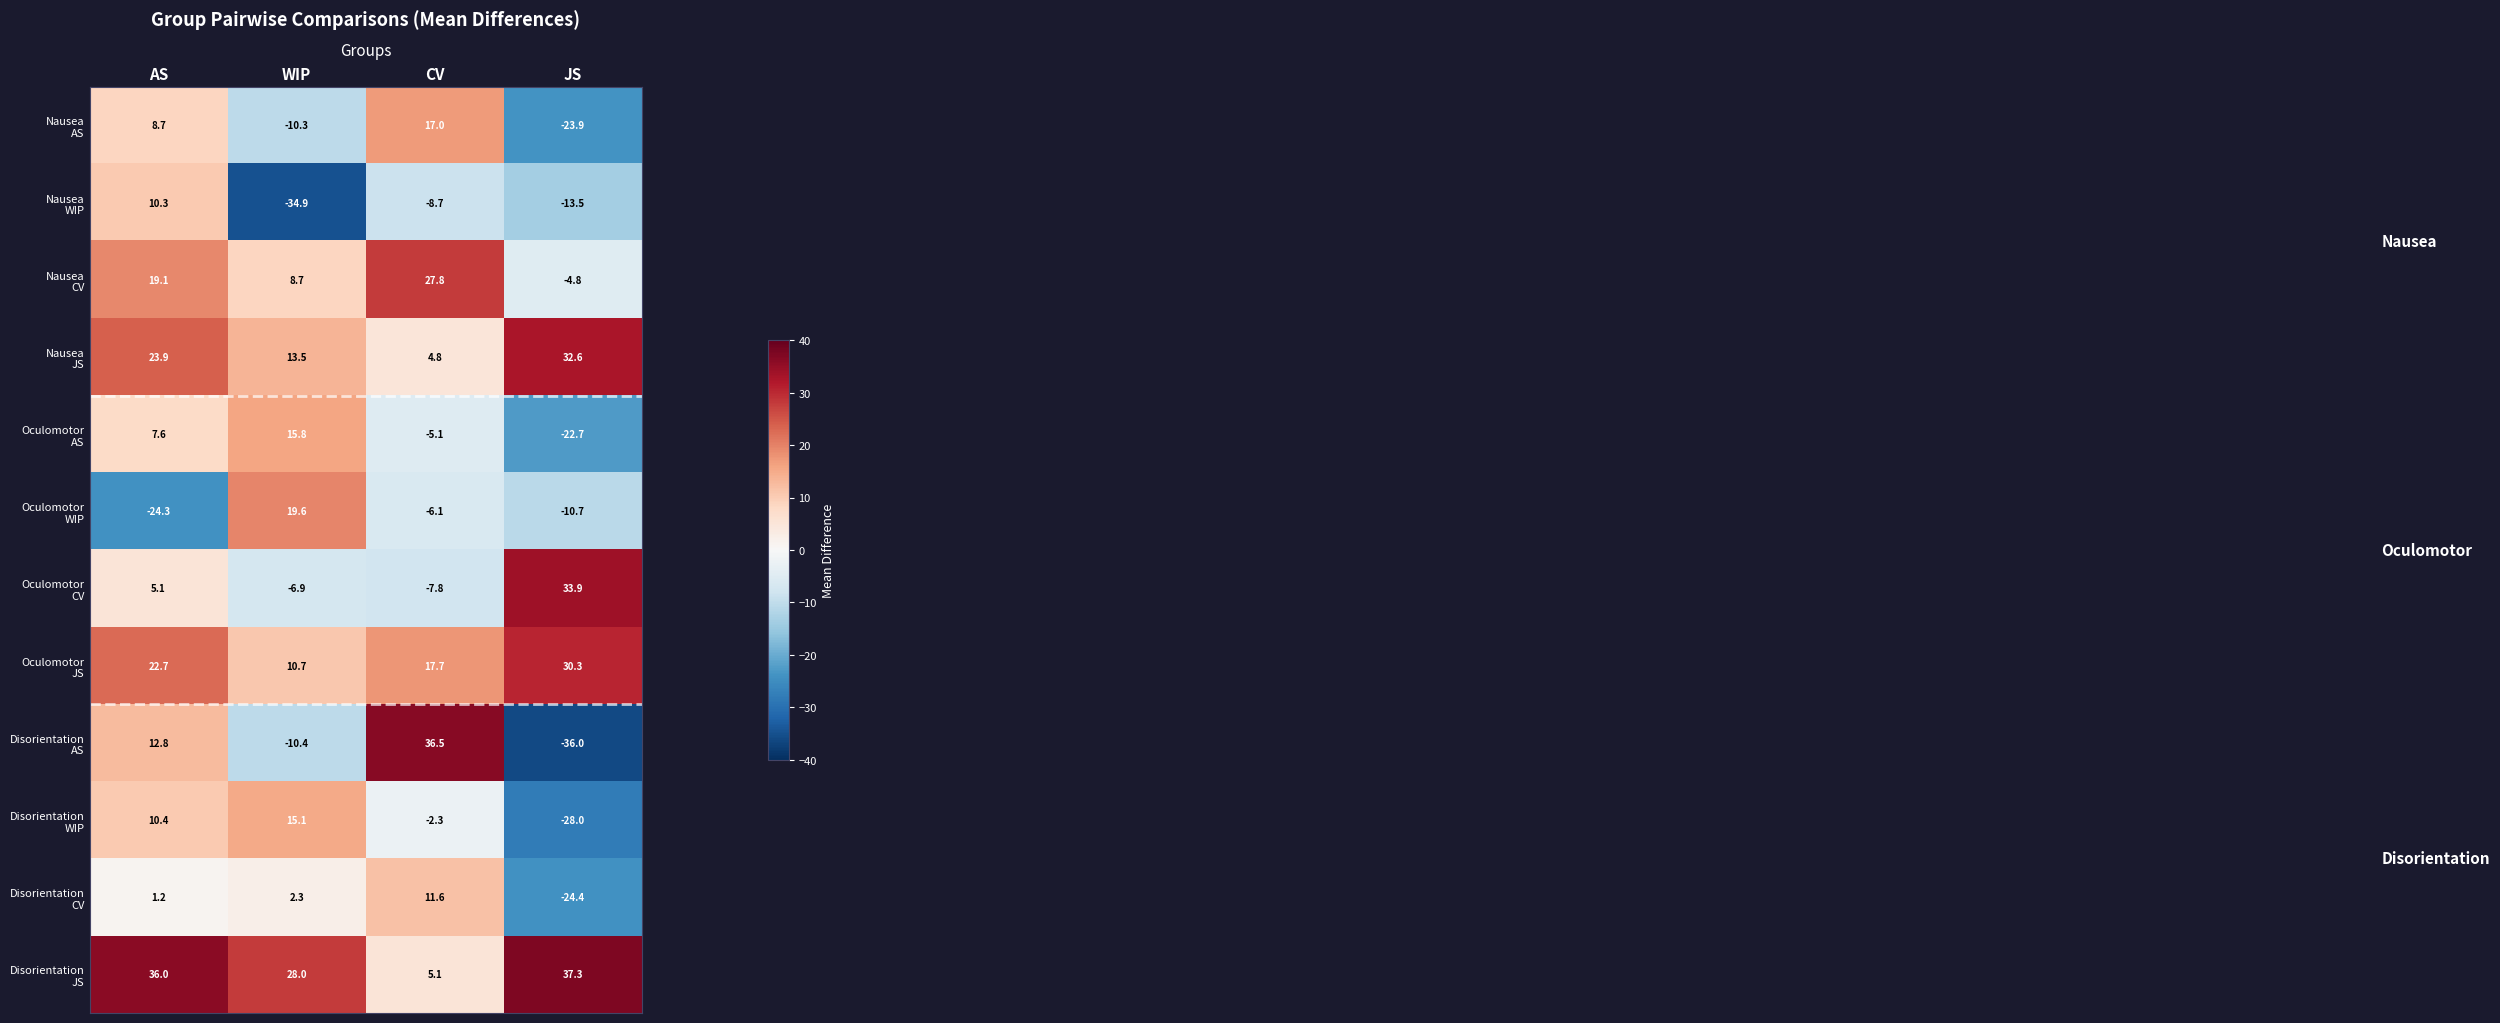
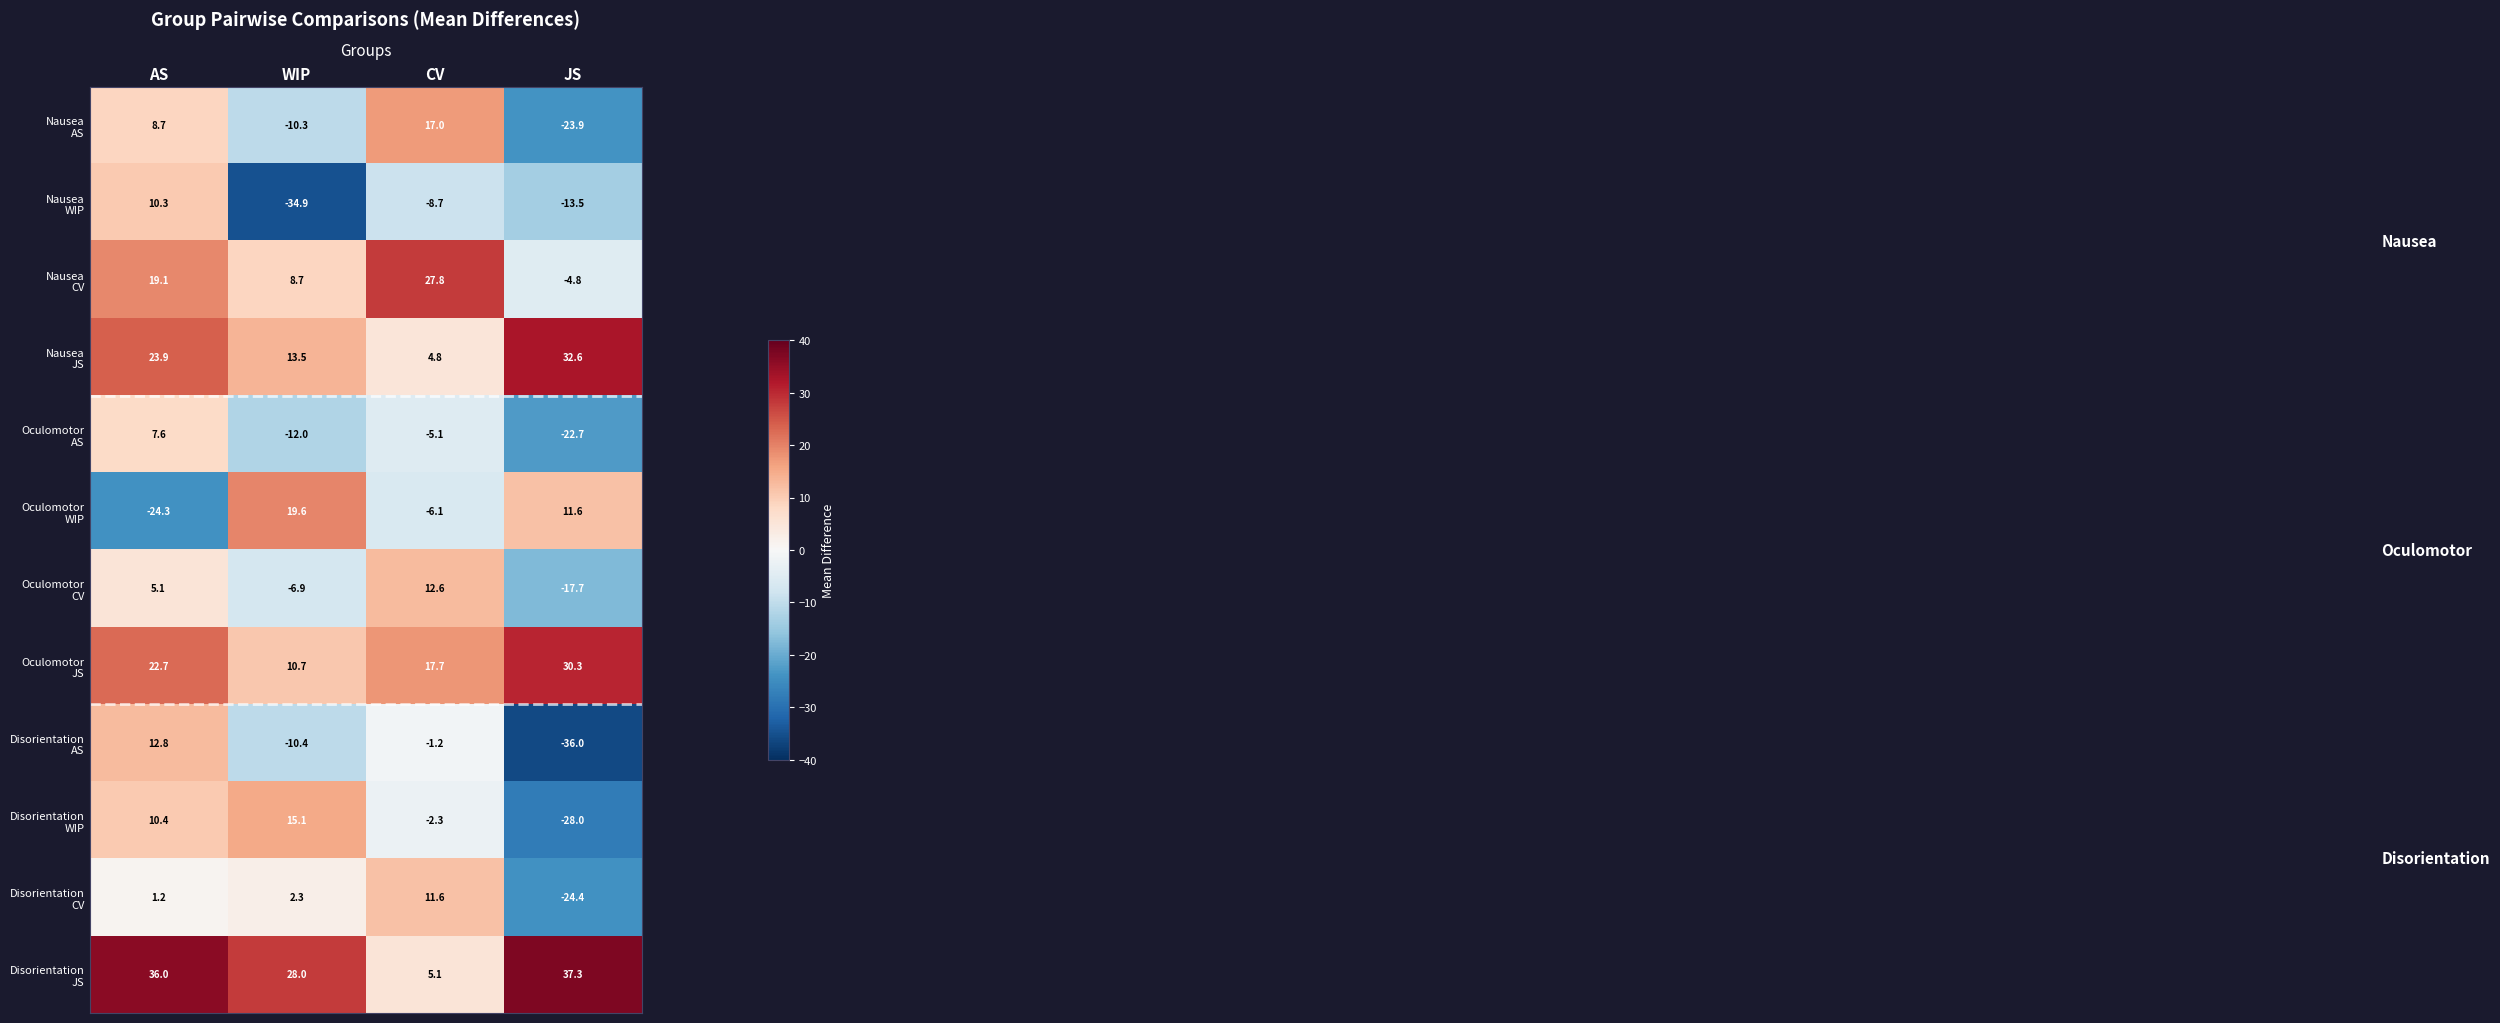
  {
    "Nausea AS": {
      "AS": 8.7,
      "WIP": -10.3,
      "CV": 17.0,
      "JS": -23.9
    },
    "Nausea WIP": {
      "AS": 10.3,
      "WIP": -34.9,
      "CV": -8.7,
      "JS": -13.5
    },
    "Nausea CV": {
      "AS": 19.1,
      "WIP": 8.7,
      "CV": 27.8,
      "JS": -4.8
    },
    "Nausea JS": {
      "AS": 23.9,
      "WIP": 13.5,
      "CV": 4.8,
      "JS": 32.6
    },
    "Oculomotor AS": {
      "AS": 7.6,
-     "WIP": 15.8,
+     "WIP": -12.0,
      "CV": -5.1,
      "JS": -22.7
    },
    "Oculomotor WIP": {
      "AS": -24.3,
      "WIP": 19.6,
      "CV": -6.1,
-     "JS": -10.7
+     "JS": 11.6
    },
    "Oculomotor CV": {
      "AS": 5.1,
      "WIP": -6.9,
-     "CV": -7.8,
-     "JS": 33.9
+     "CV": 12.6,
+     "JS": -17.7
    },
    "Oculomotor JS": {
      "AS": 22.7,
      "WIP": 10.7,
      "CV": 17.7,
      "JS": 30.3
    },
    "Disorientation AS": {
      "AS": 12.8,
      "WIP": -10.4,
-     "CV": 36.5,
+     "CV": -1.2,
      "JS": -36.0
    },
    "Disorientation WIP": {
      "AS": 10.4,
      "WIP": 15.1,
      "CV": -2.3,
      "JS": -28.0
    },
    "Disorientation CV": {
      "AS": 1.2,
      "WIP": 2.3,
      "CV": 11.6,
      "JS": -24.4
    },
    "Disorientation JS": {
      "AS": 36.0,
      "WIP": 28.0,
      "CV": 5.1,
      "JS": 37.3
    }
  }
